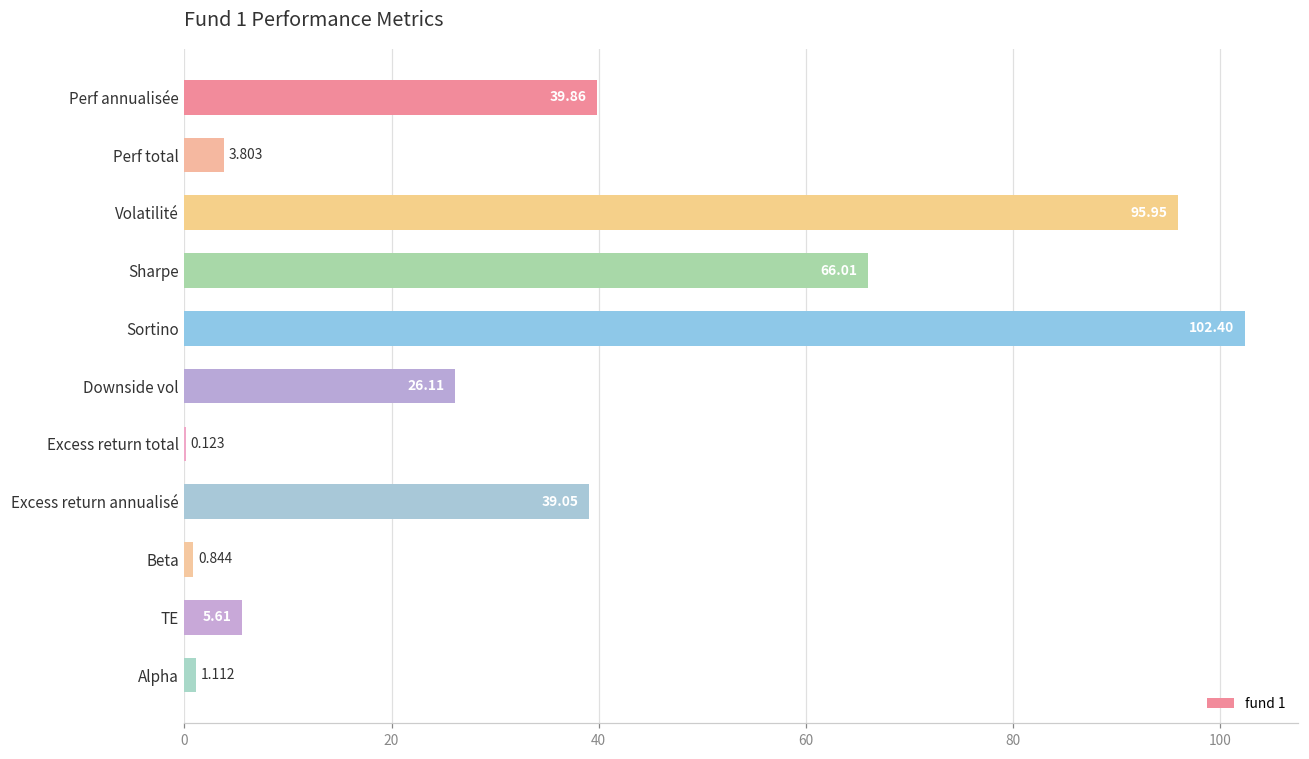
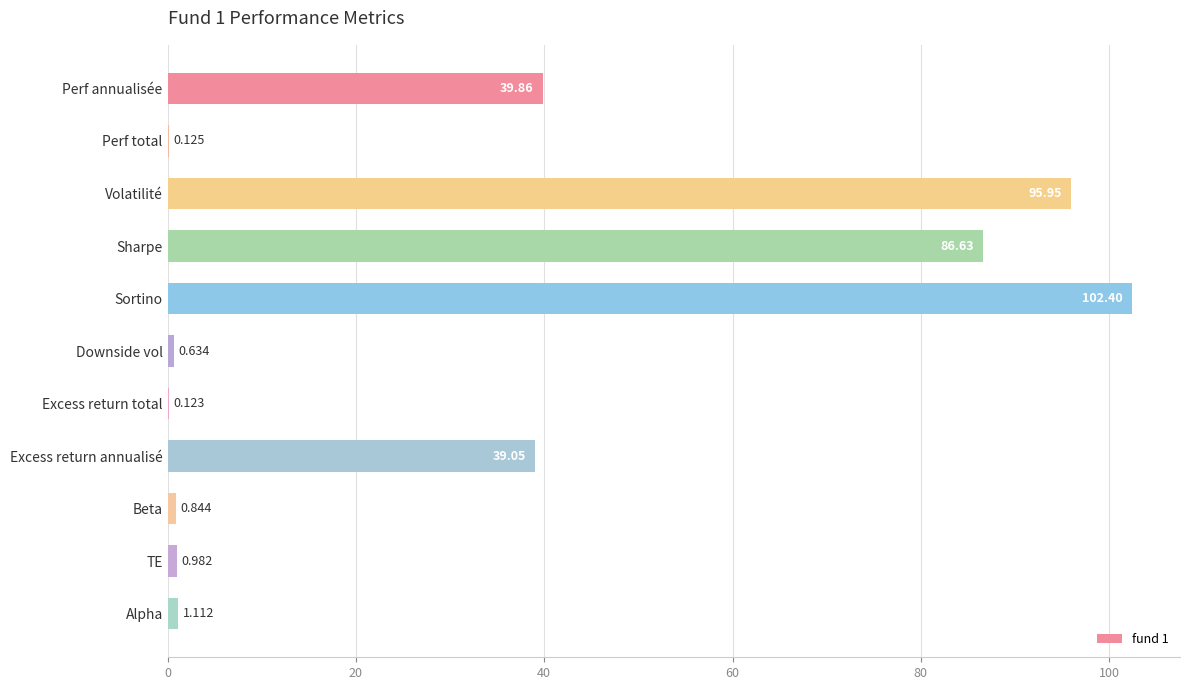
  {
    "Perf annualisée": 39.86,
-   "Perf total": 3.803,
+   "Perf total": 0.125,
    "Volatilité": 95.95,
-   "Sharpe": 66.01,
+   "Sharpe": 86.63,
    "Sortino": 102.40,
-   "Downside vol": 26.11,
+   "Downside vol": 0.634,
    "Excess return total": 0.123,
    "Excess return annualisé": 39.05,
    "Beta": 0.844,
-   "TE": 5.61,
+   "TE": 0.982,
    "Alpha": 1.112
  }
